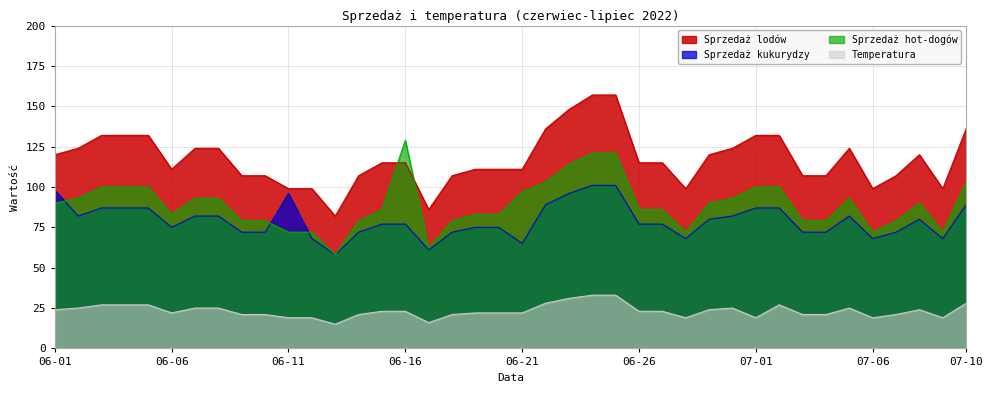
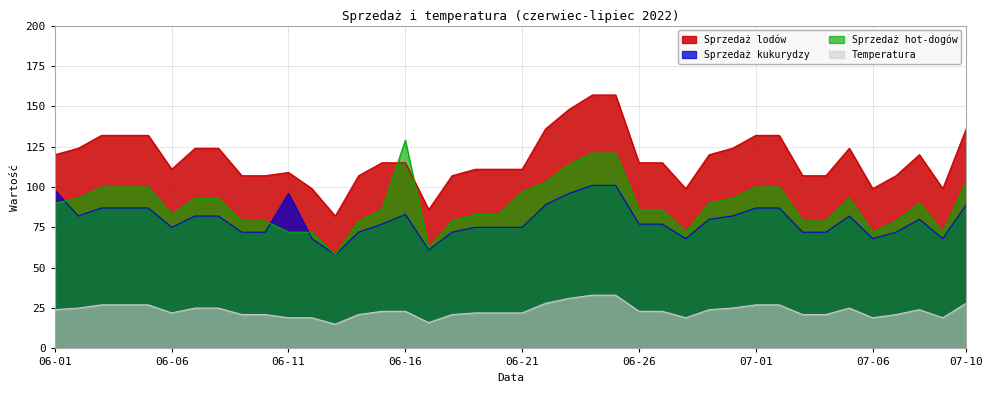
  {
    "Sprzedaż lodów": {
      "06-01": 120,
      "06-06": 111,
-     "06-11": 99,
+     "06-11": 109,
      "06-16": 115,
      "06-21": 111,
      "06-26": 115,
      "07-01": 132,
      "07-06": 99,
      "07-10": 136
    },
    "Sprzedaż kukurydzy": {
      "06-01": 98,
      "06-06": 75,
      "06-11": 96,
-     "06-16": 77,
-     "06-21": 65,
+     "06-16": 83,
+     "06-21": 75,
      "06-26": 77,
      "07-01": 87,
      "07-06": 68,
      "07-10": 89
    },
    "Sprzedaż hot-dogów": {
      "06-01": 90,
      "06-06": 83,
      "06-11": 72,
      "06-16": 129,
      "06-21": 97,
      "06-26": 86,
      "07-01": 100,
      "07-06": 72,
      "07-10": 103
    },
    "Temperatura": {
      "06-01": 24,
      "06-06": 22,
      "06-11": 19,
      "06-16": 23,
      "06-21": 22,
      "06-26": 23,
-     "07-01": 19,
+     "07-01": 27,
      "07-06": 19,
      "07-10": 28
    }
  }
